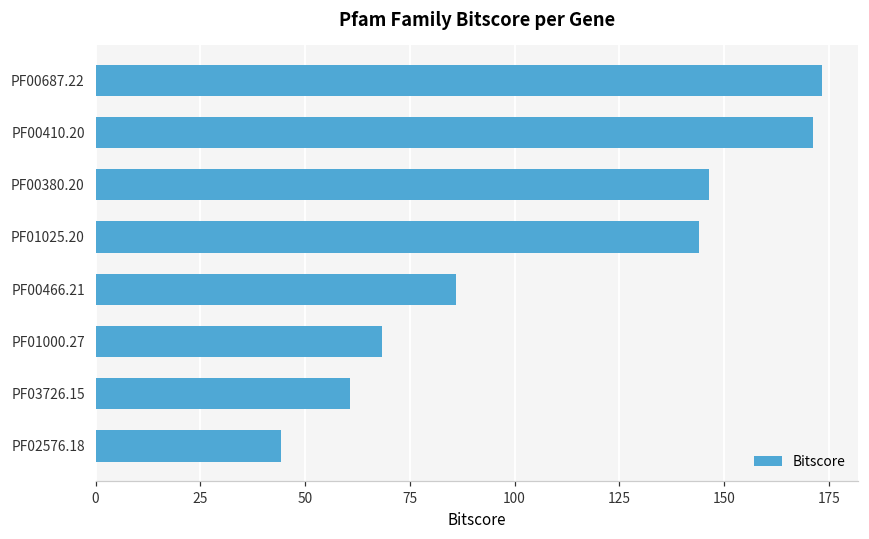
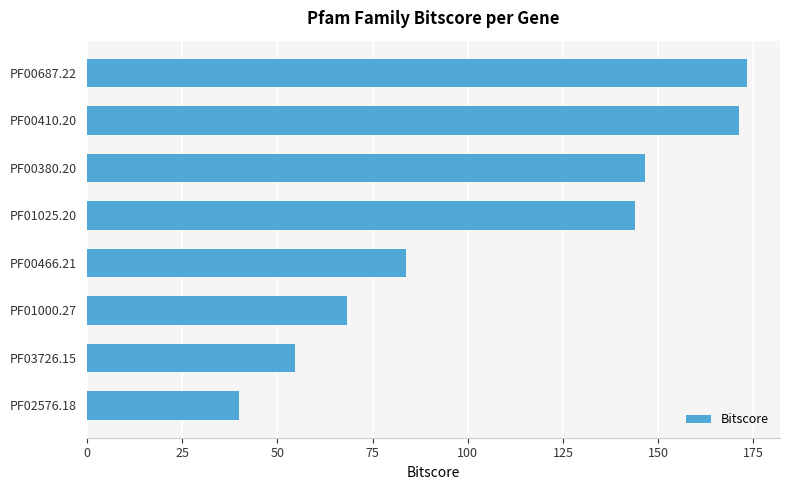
  {
    "PF00687.22": 173,
    "PF00410.20": 171,
    "PF00380.20": 147,
    "PF01025.20": 144,
-   "PF00466.21": 86,
+   "PF00466.21": 84,
    "PF01000.27": 68,
-   "PF03726.15": 61,
-   "PF02576.18": 44
+   "PF03726.15": 55,
+   "PF02576.18": 40
  }
